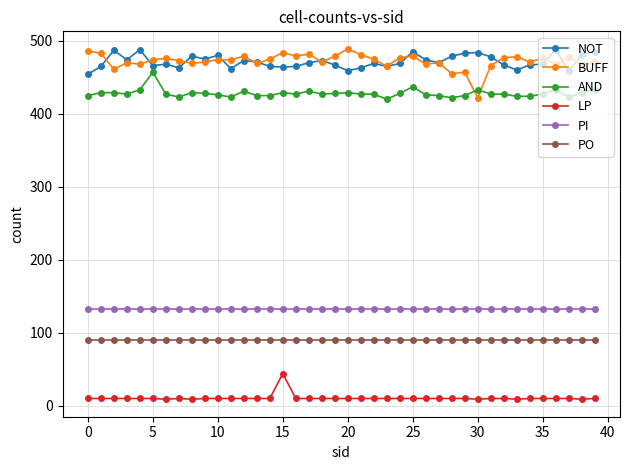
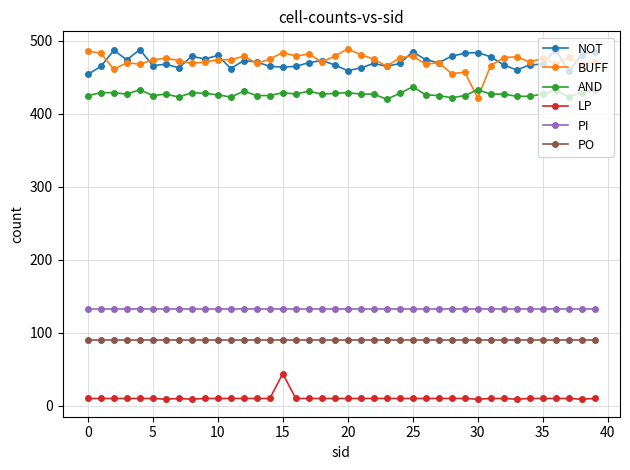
  {
    "NOT": {
      "0": 450,
      "5": 470,
      "10": 480,
      "15": 460,
      "20": 460,
      "25": 490,
      "30": 480
    },
    "BUFF": {
      "0": 490,
      "5": 470,
      "10": 470,
      "15": 480,
      "20": 490,
      "25": 480,
      "30": 420
    },
    "AND": {
      "0": 430,
-     "5": 460,
+     "5": 430,
      "10": 430,
      "15": 430,
      "20": 430,
      "25": 440,
      "30": 430
    },
    "LP": {
      "0": 10,
      "5": 10,
      "10": 10,
      "15": 40,
      "20": 10,
      "25": 10,
      "30": 10,
      "35": 10
    },
    "PI": {
      "0": 130,
      "5": 130,
      "10": 130,
      "15": 130,
      "20": 130,
      "25": 130,
      "30": 130,
      "35": 130
    },
    "PO": {
      "0": 90,
      "5": 90,
      "10": 90,
      "15": 90,
      "20": 90,
      "25": 90,
      "30": 90,
      "35": 90
    }
  }
